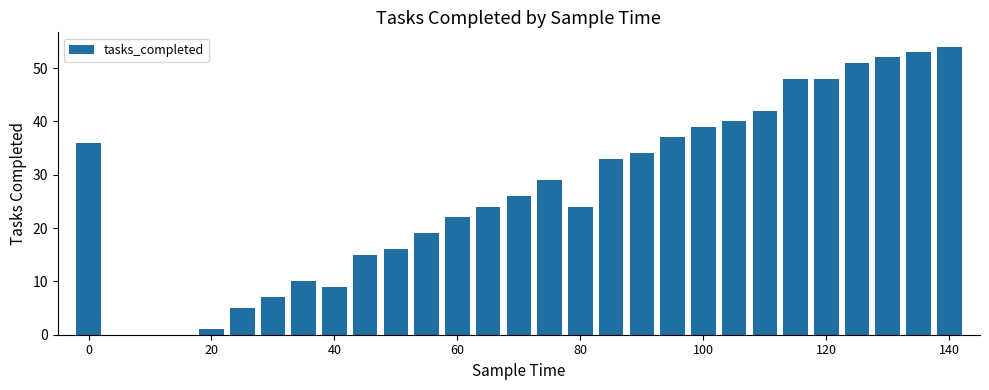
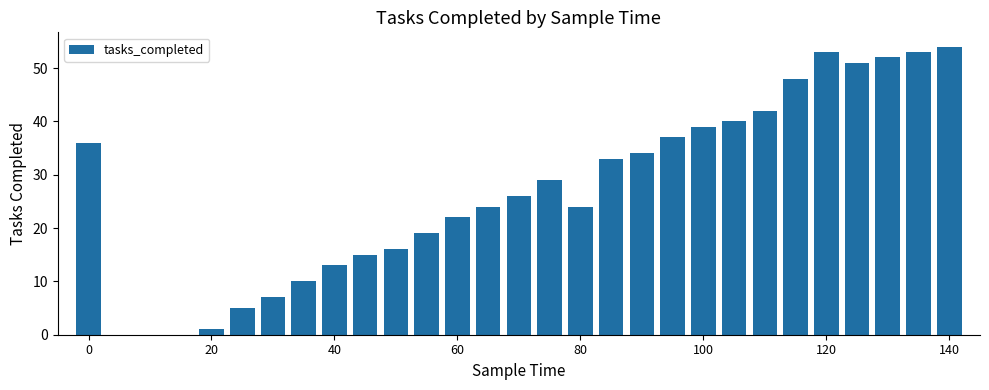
  {
    "0": 36,
    "20": 1,
-   "40": 9,
+   "40": 13,
    "60": 22,
    "80": 24,
    "100": 39,
-   "120": 48,
+   "120": 53,
    "140": 54
  }
